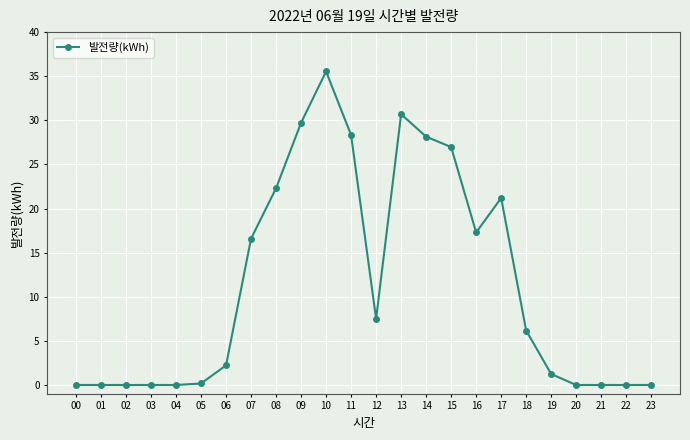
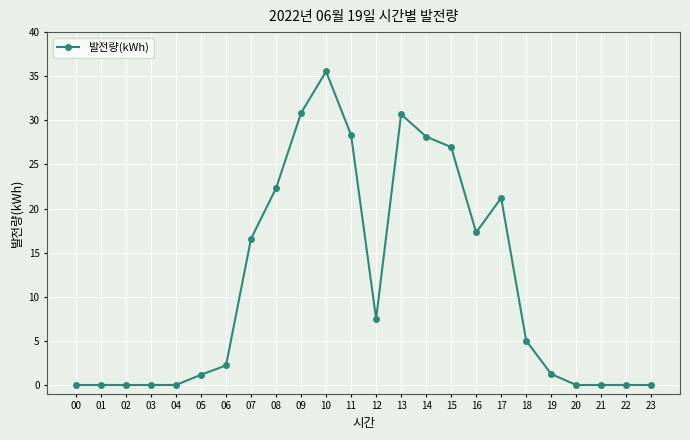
  {
    "00": 0,
    "01": 0,
    "02": 0,
    "03": 0,
    "04": 0,
-   "05": 0,
+   "05": 1,
    "06": 2,
    "07": 17,
    "08": 22,
-   "09": 30,
+   "09": 31,
    "10": 36,
    "11": 28,
    "12": 8,
    "13": 31,
    "14": 28,
    "15": 27,
    "16": 17,
    "17": 21,
-   "18": 6,
+   "18": 5,
    "19": 1,
    "20": 0,
    "21": 0,
    "22": 0,
    "23": 0
  }
